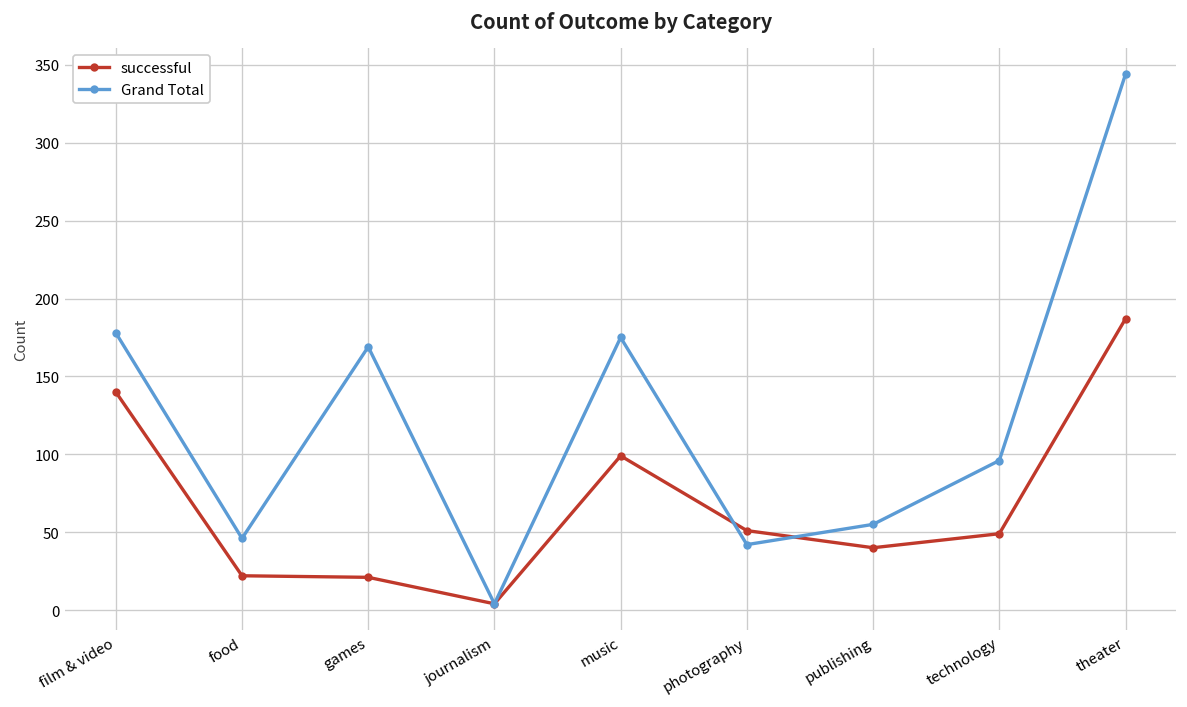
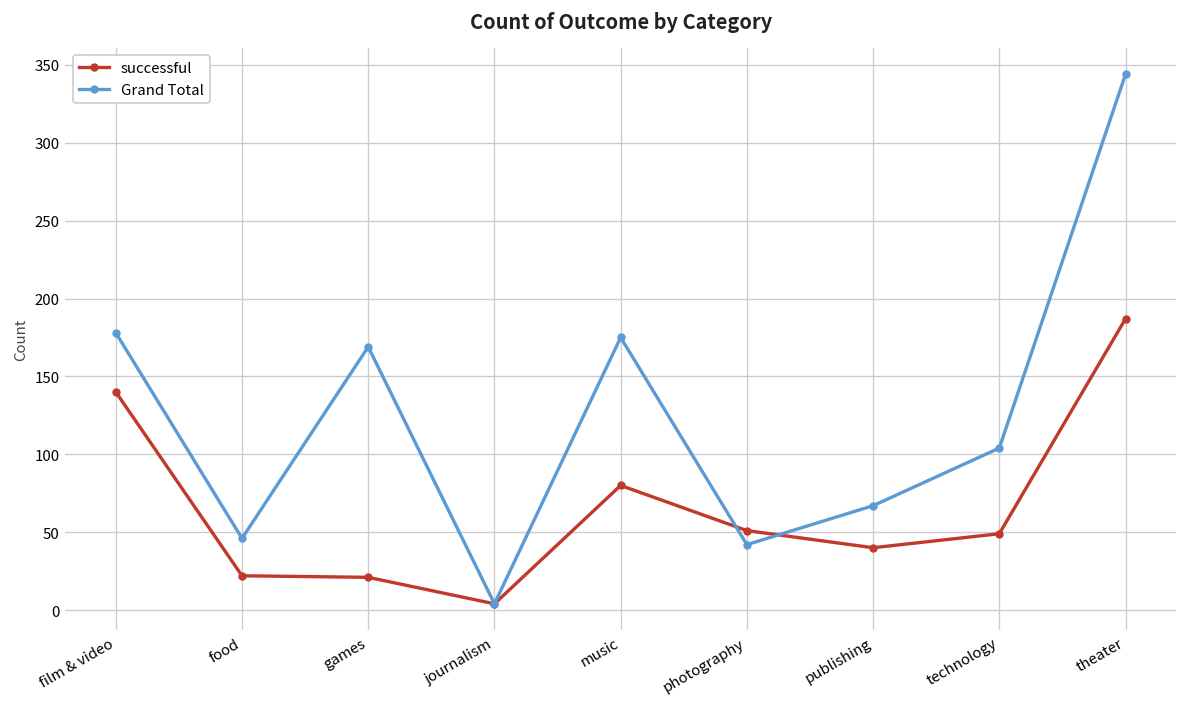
  {
    "successful": {
      "film & video": 140,
      "food": 22,
      "games": 21,
-     "music": 99,
+     "music": 80,
      "photography": 51,
      "publishing": 40,
      "technology": 49,
      "theater": 187
    },
    "Grand Total": {
      "film & video": 178,
      "food": 46,
      "games": 169,
      "music": 175,
      "photography": 42,
-     "publishing": 55,
-     "technology": 96,
+     "publishing": 67,
+     "technology": 104,
      "theater": 344
    }
  }
